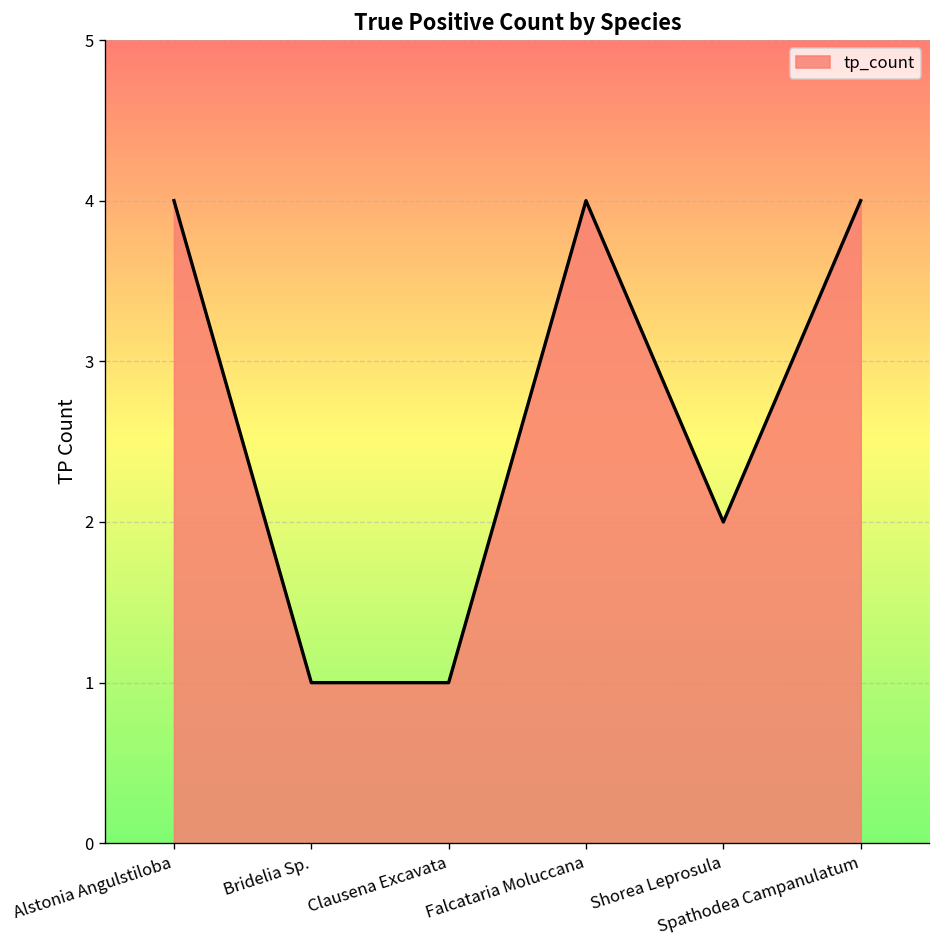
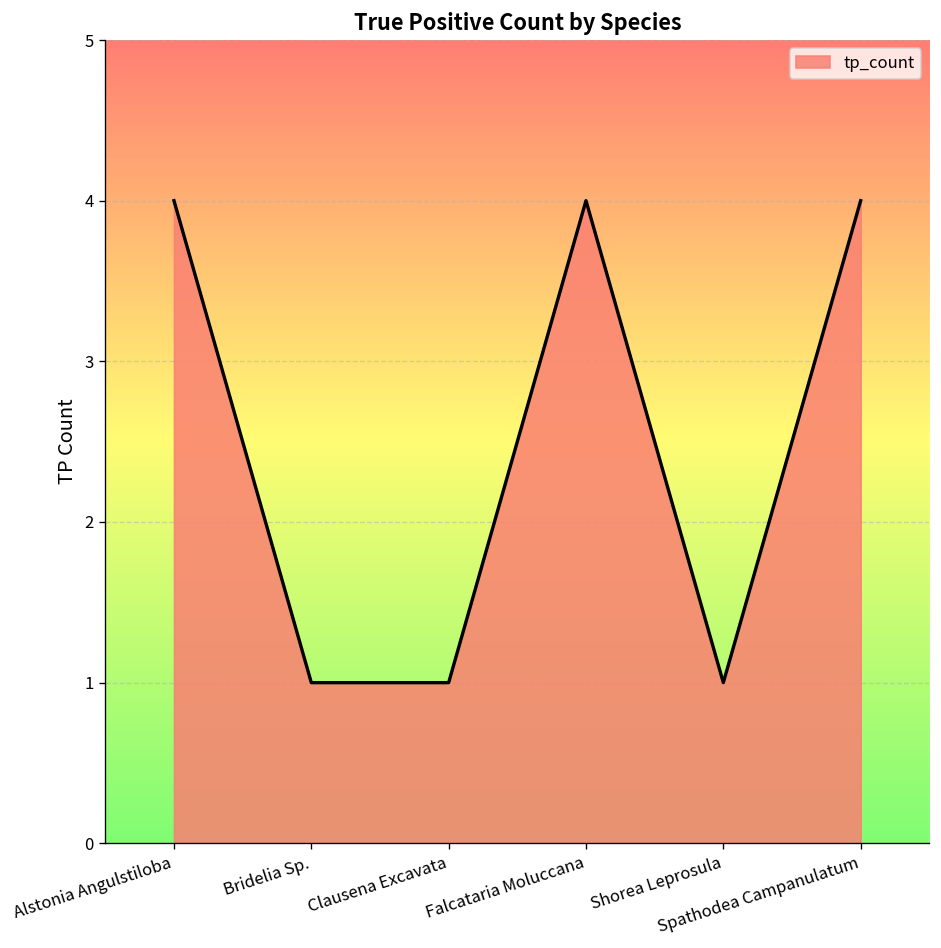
  {
    "Alstonia Angulstiloba": 4,
    "Bridelia Sp.": 1,
    "Clausena Excavata": 1,
    "Falcataria Moluccana": 4,
-   "Shorea Leprosula": 2,
+   "Shorea Leprosula": 1,
    "Spathodea Campanulatum": 4
  }
